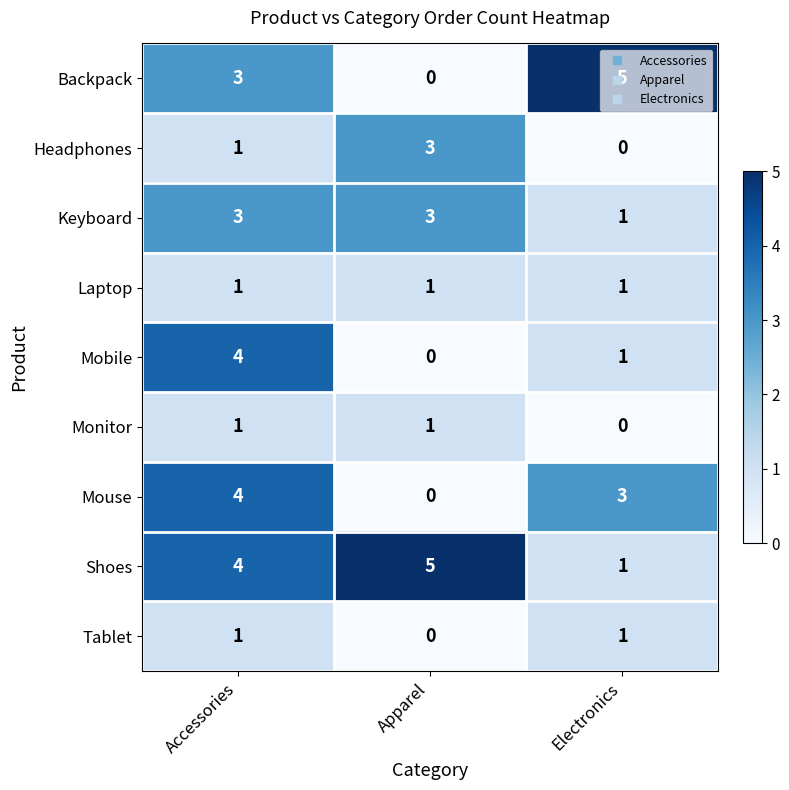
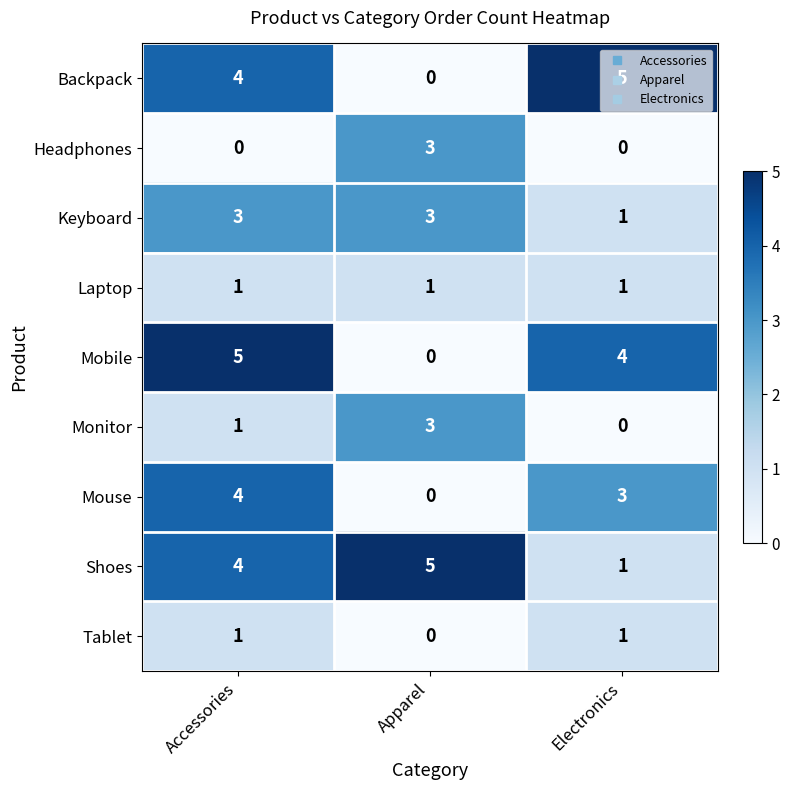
  {
    "Backpack": {
-     "Accessories": 3,
+     "Accessories": 4,
      "Apparel": 0
    },
    "Headphones": {
-     "Accessories": 1,
+     "Accessories": 0,
      "Apparel": 3,
      "Electronics": 0
    },
    "Keyboard": {
      "Accessories": 3,
      "Apparel": 3,
      "Electronics": 1
    },
    "Laptop": {
      "Accessories": 1,
      "Apparel": 1,
      "Electronics": 1
    },
    "Mobile": {
-     "Accessories": 4,
+     "Accessories": 5,
      "Apparel": 0,
-     "Electronics": 1
+     "Electronics": 4
    },
    "Monitor": {
      "Accessories": 1,
-     "Apparel": 1,
+     "Apparel": 3,
      "Electronics": 0
    },
    "Mouse": {
      "Accessories": 4,
      "Apparel": 0,
      "Electronics": 3
    },
    "Shoes": {
      "Accessories": 4,
      "Apparel": 5,
      "Electronics": 1
    },
    "Tablet": {
      "Accessories": 1,
      "Apparel": 0,
      "Electronics": 1
    }
  }
